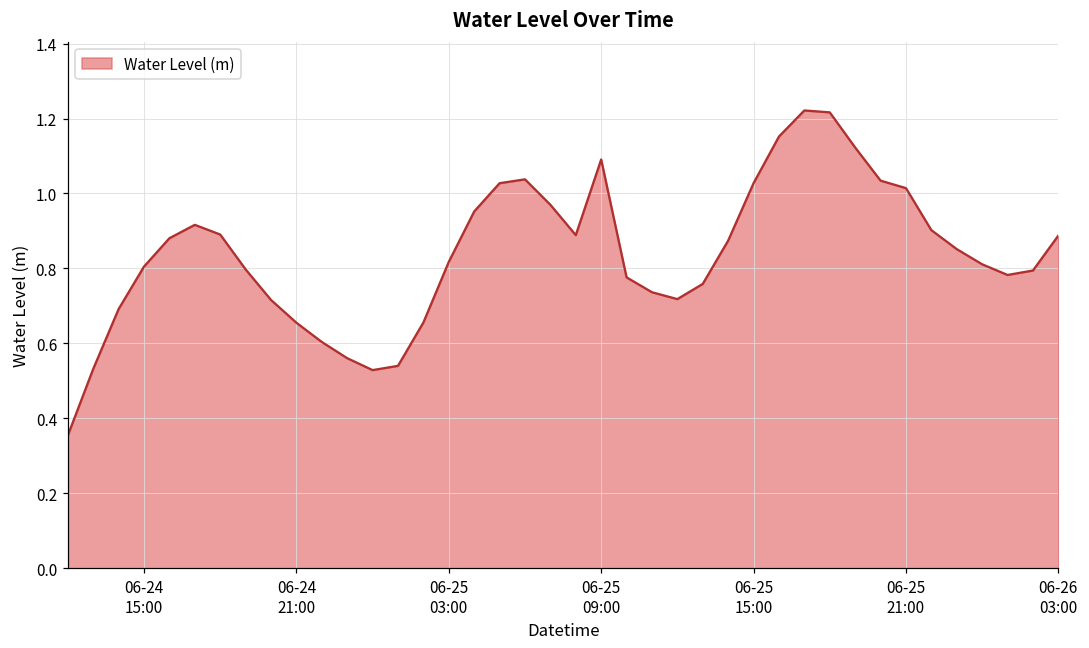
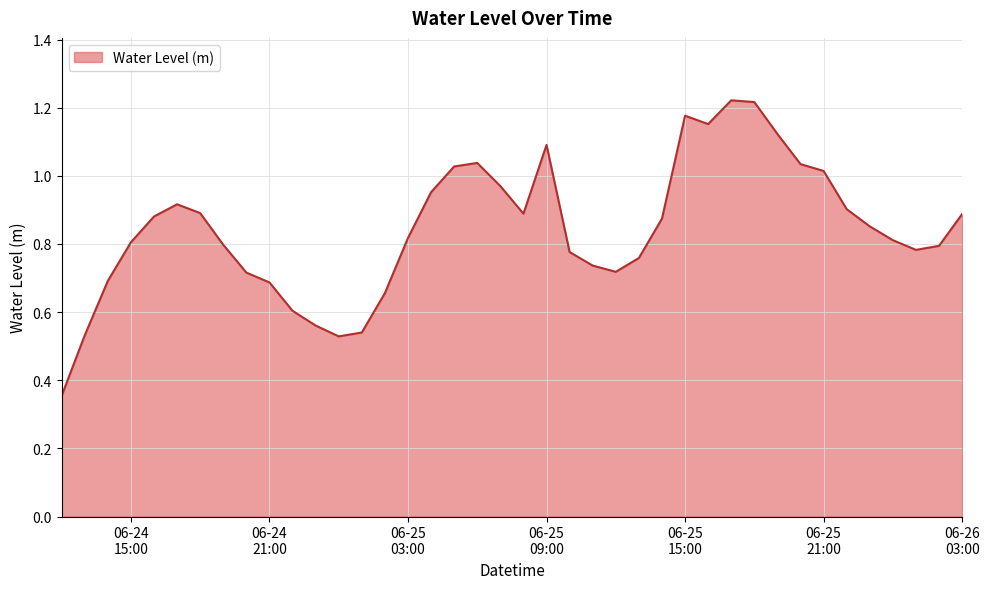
  {
    "06-24 15:00": 0.81,
-   "06-24 21:00": 0.66,
+   "06-24 21:00": 0.69,
    "06-25 03:00": 0.82,
    "06-25 09:00": 1.09,
-   "06-25 15:00": 1.03,
+   "06-25 15:00": 1.18,
    "06-25 21:00": 1.01,
    "06-26 03:00": 0.89
  }
